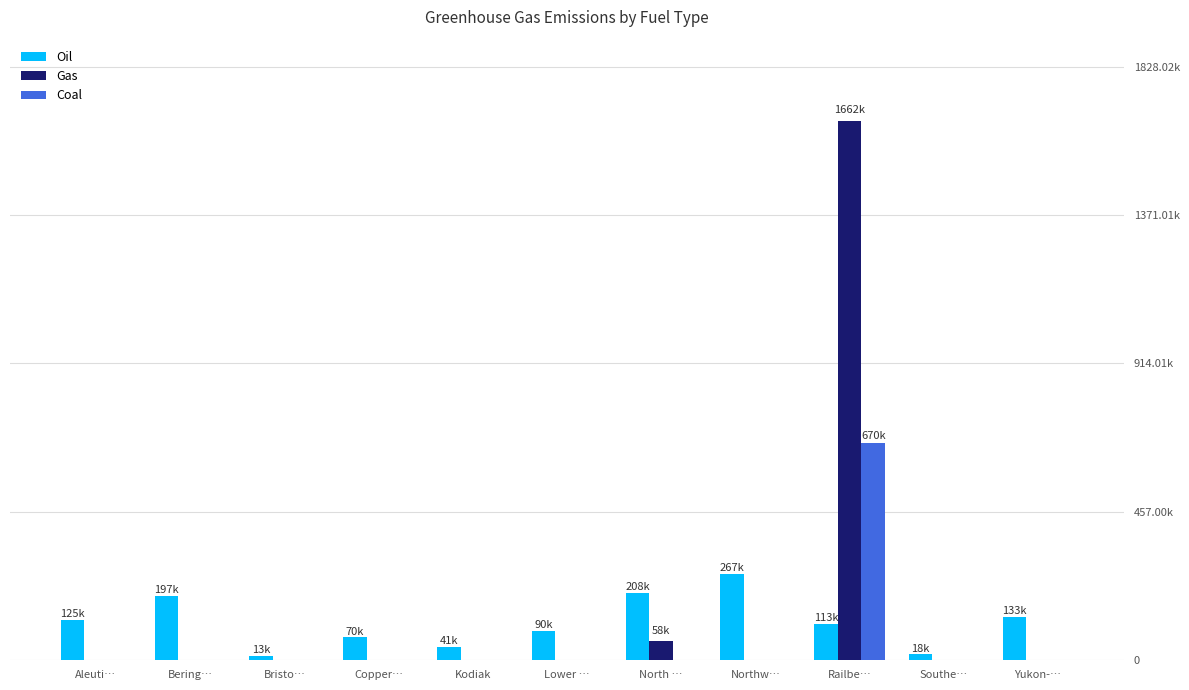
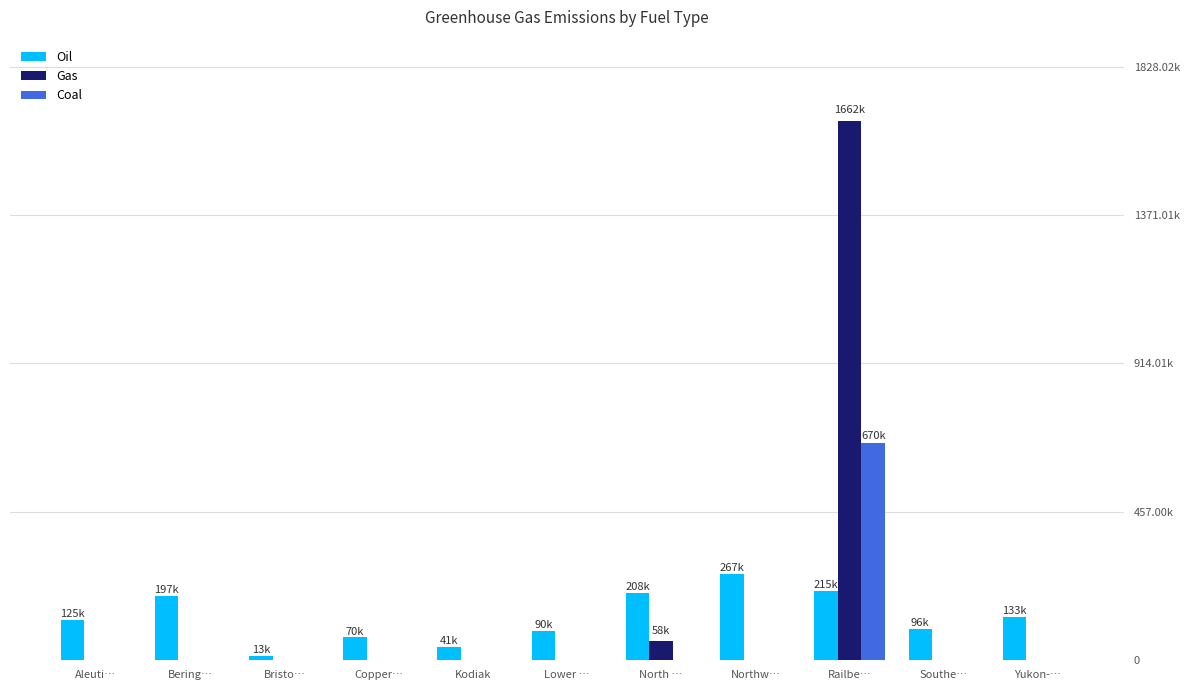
  {
    "Oil": {
      "Aleuti…": "125k",
      "Bering…": "197k",
      "Bristo…": "13k",
      "Copper…": "70k",
      "Kodiak": "41k",
      "Lower …": "90k",
      "North …": "208k",
      "Northw…": "267k",
-     "Railbe…": "113k",
-     "Southe…": "18k",
+     "Railbe…": "215k",
+     "Southe…": "96k",
      "Yukon-…": "133k"
    },
    "Gas": {
      "North …": "58k",
      "Railbe…": "1662k"
    },
    "Coal": {
      "Railbe…": "670k"
    }
  }
